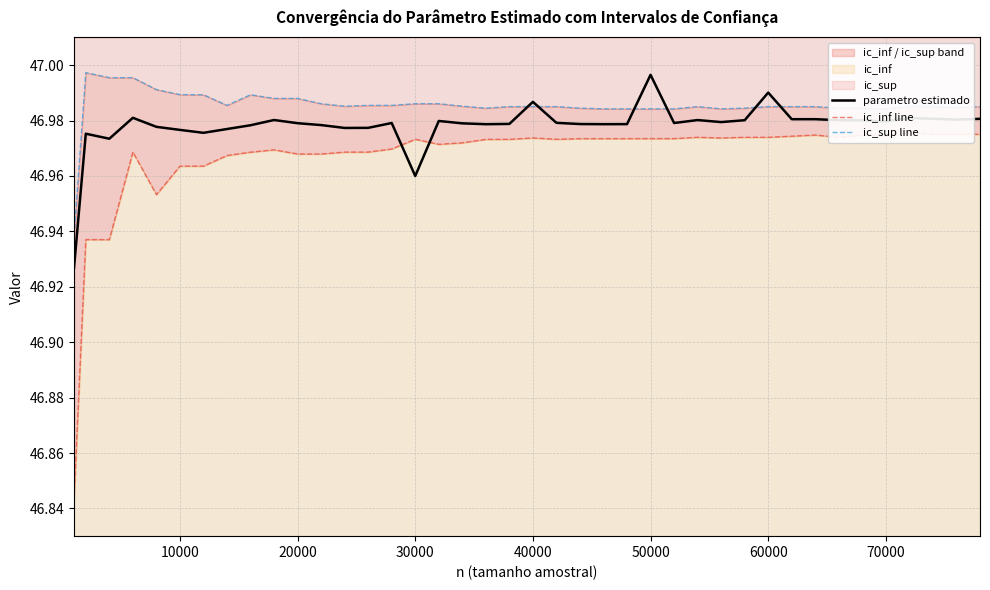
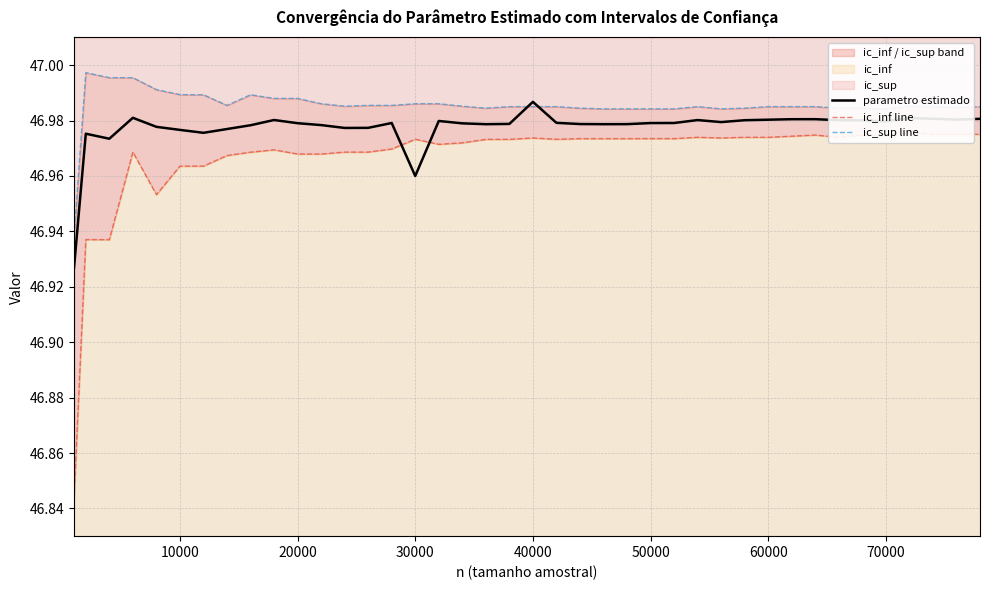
  {
    "parametro estimado": {
      "10000": 46.977,
      "20000": 46.979,
      "30000": 46.960,
      "40000": 46.987,
-     "50000": 46.996,
-     "60000": 46.990
+     "50000": 46.979,
+     "60000": 46.980
    }
  }
